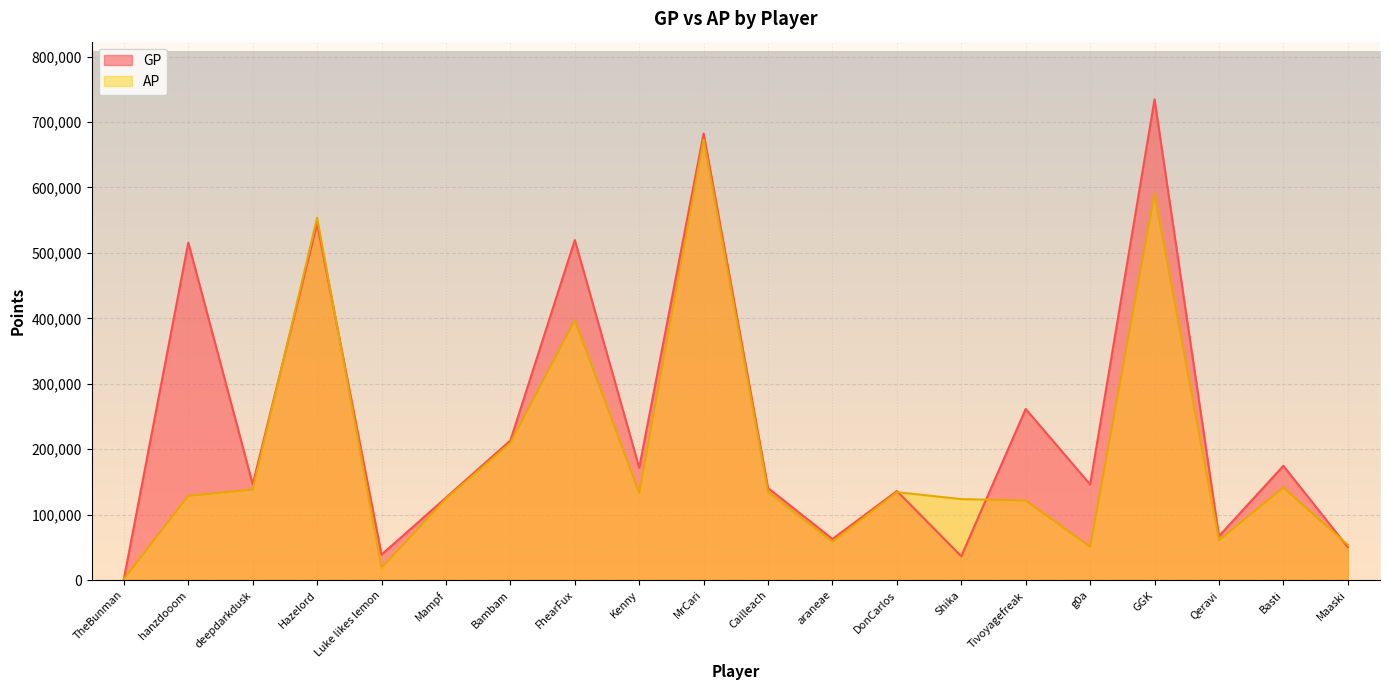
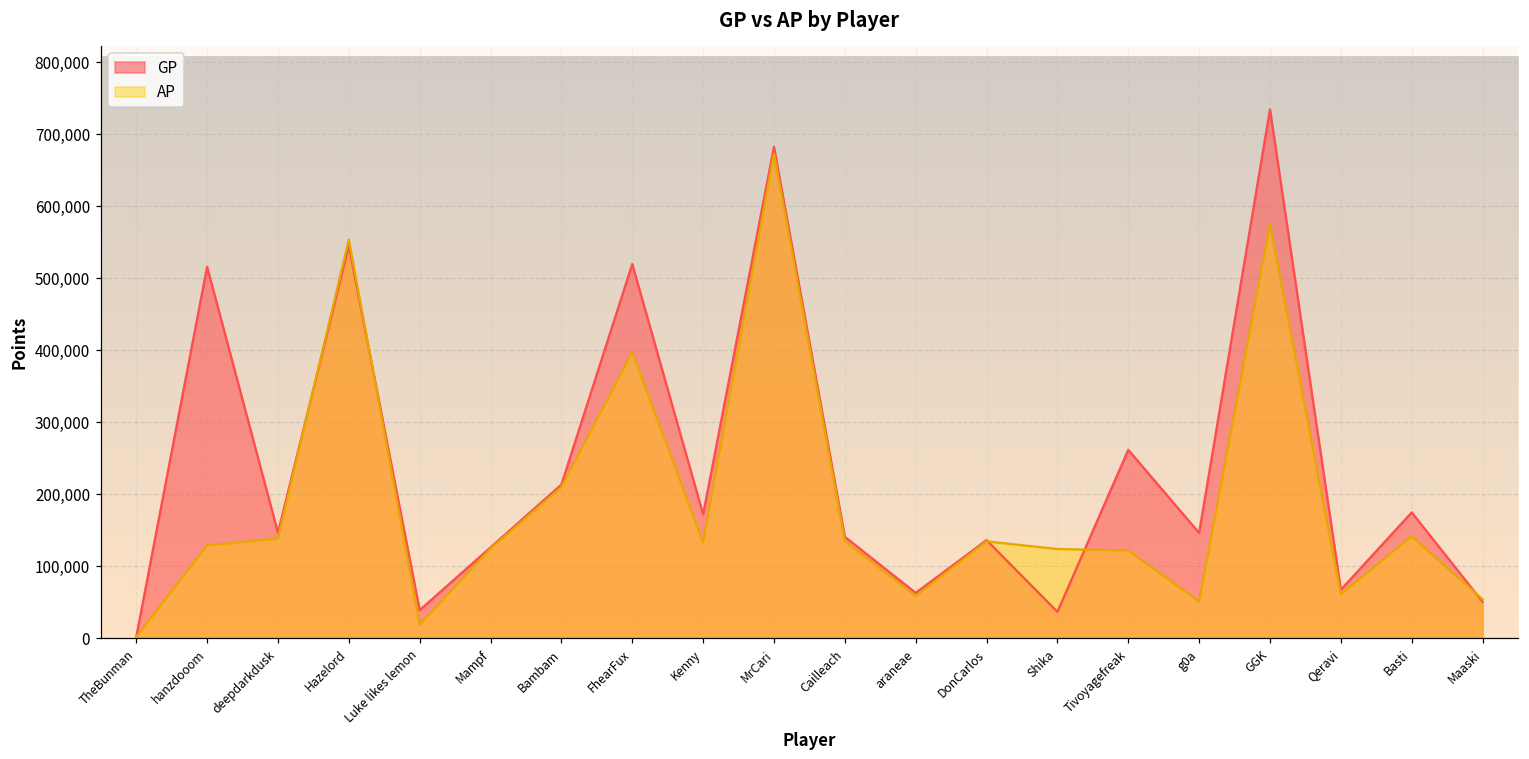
  {
    "GP": {
      "hanzdooom": "520,000",
      "deepdarkdusk": "150,000",
      "Hazelord": "540,000",
      "Luke likes lemon": "40,000",
      "FhearFux": "520,000",
      "Kenny": "170,000",
      "MrCari": "680,000",
      "Cailleach": "140,000",
      "araneae": "60,000",
      "Shika": "40,000",
      "Tivoyagefreak": "260,000",
      "g0a": "150,000",
      "GGK": "730,000",
      "Qeravi": "70,000",
      "Basti": "170,000"
    },
    "AP": {
      "hanzdooom": "130,000",
      "deepdarkdusk": "140,000",
      "Hazelord": "550,000",
      "Luke likes lemon": "20,000",
      "FhearFux": "400,000",
      "Kenny": "130,000",
      "MrCari": "670,000",
      "Cailleach": "130,000",
      "araneae": "60,000",
      "Shika": "120,000",
      "Tivoyagefreak": "120,000",
      "g0a": "50,000",
-     "GGK": "590,000",
+     "GGK": "580,000",
      "Qeravi": "60,000",
      "Basti": "140,000"
    }
  }
